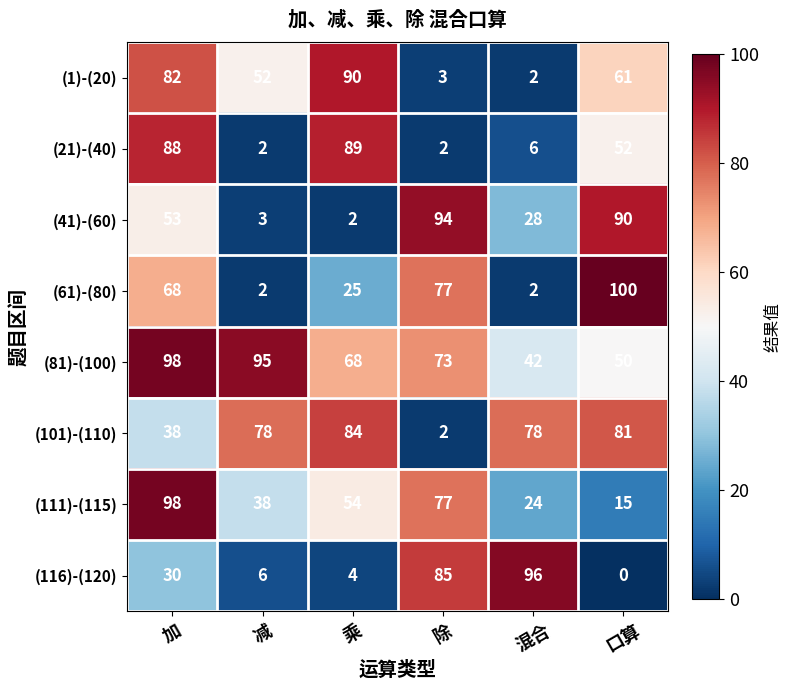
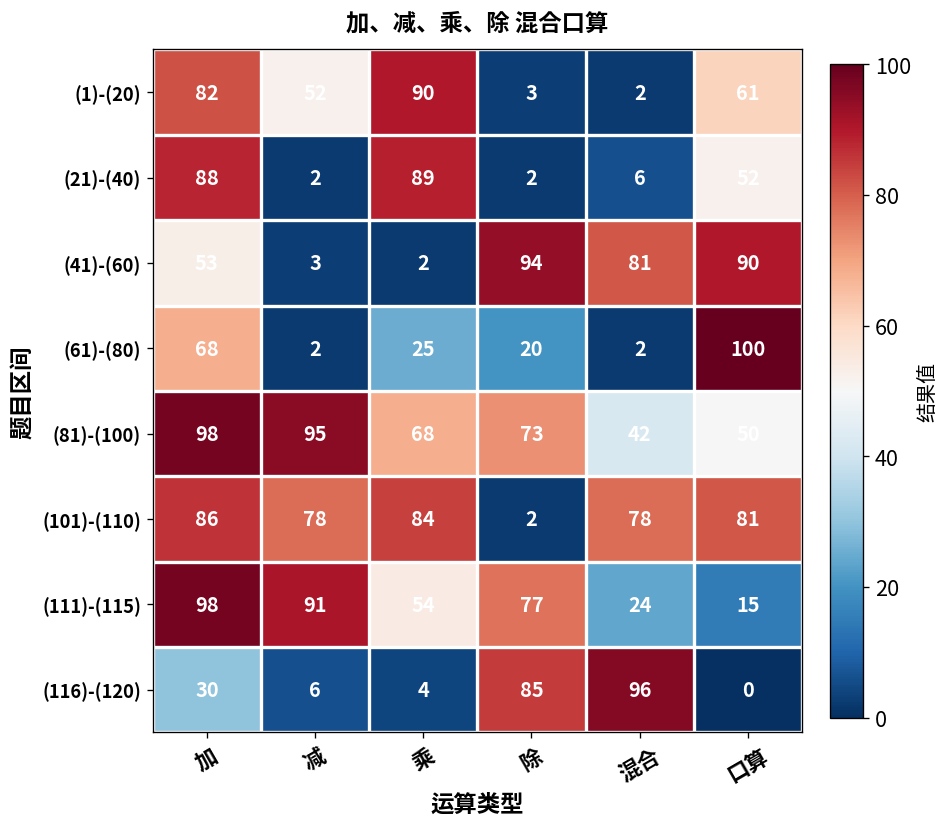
  {
    "(1)-(20)": {
      "加": 82,
      "乘": 90,
      "除": 3,
      "混合": 2,
      "口算": 61
    },
    "(21)-(40)": {
      "加": 88,
      "减": 2,
      "乘": 89,
      "除": 2,
      "混合": 6
    },
    "(41)-(60)": {
      "减": 3,
      "乘": 2,
      "除": 94,
-     "混合": 28,
+     "混合": 81,
      "口算": 90
    },
    "(61)-(80)": {
      "加": 68,
      "减": 2,
      "乘": 25,
-     "除": 77,
+     "除": 20,
      "混合": 2,
      "口算": 100
    },
    "(81)-(100)": {
      "加": 98,
      "减": 95,
      "乘": 68,
      "除": 73
    },
    "(101)-(110)": {
-     "加": 38,
+     "加": 86,
      "减": 78,
      "乘": 84,
      "除": 2,
      "混合": 78,
      "口算": 81
    },
    "(111)-(115)": {
      "加": 98,
-     "减": 38,
+     "减": 91,
      "除": 77,
      "混合": 24,
      "口算": 15
    },
    "(116)-(120)": {
      "加": 30,
      "减": 6,
      "乘": 4,
      "除": 85,
      "混合": 96,
      "口算": 0
    }
  }
